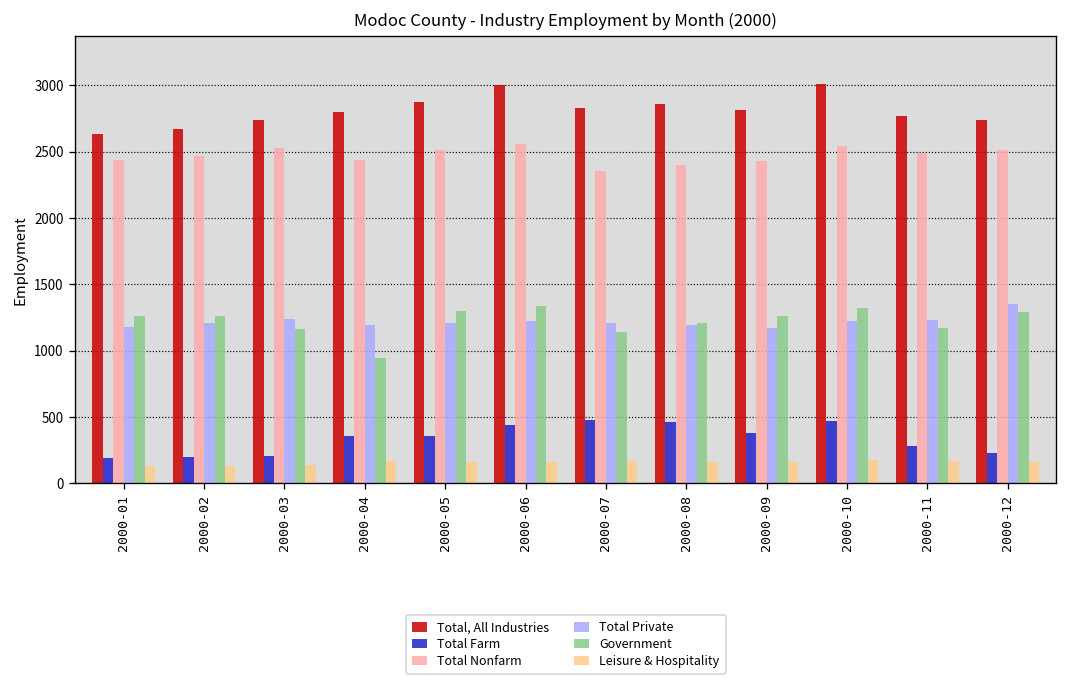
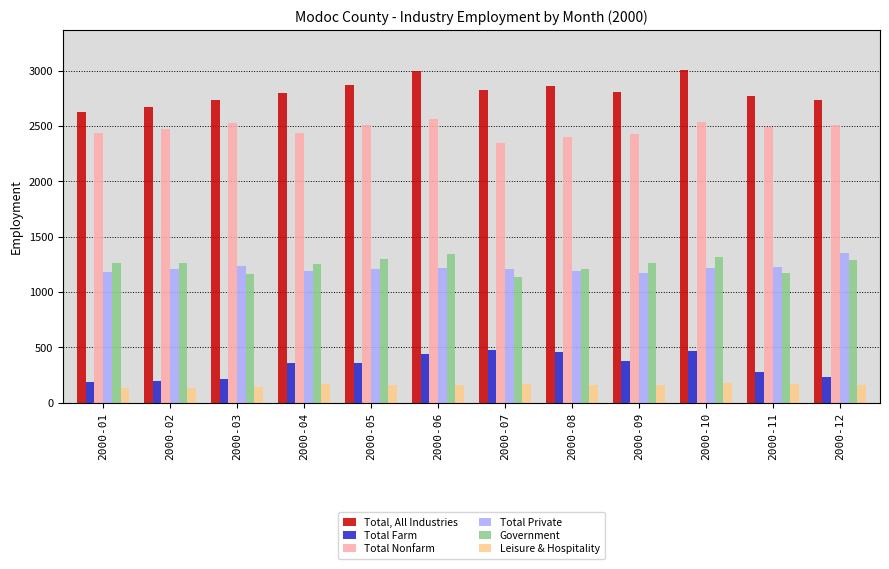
  {
    "Total, All Industries": {
      "2000-01": 2630,
      "2000-02": 2670,
      "2000-03": 2740,
      "2000-04": 2800,
      "2000-05": 2870,
      "2000-06": 3000,
      "2000-07": 2830,
      "2000-08": 2860,
      "2000-09": 2810,
      "2000-10": 3010,
      "2000-11": 2770,
      "2000-12": 2740
    },
    "Total Farm": {
      "2000-01": 190,
      "2000-02": 200,
      "2000-03": 210,
      "2000-04": 360,
      "2000-05": 360,
      "2000-06": 440,
      "2000-07": 480,
      "2000-08": 460,
      "2000-09": 380,
      "2000-10": 470,
      "2000-11": 280,
      "2000-12": 230
    },
    "Total Private": {
      "2000-01": 1180,
      "2000-02": 1210,
      "2000-03": 1240,
      "2000-04": 1190,
      "2000-05": 1210,
      "2000-06": 1220,
      "2000-07": 1210,
      "2000-08": 1190,
      "2000-09": 1170,
      "2000-10": 1220,
      "2000-11": 1230,
      "2000-12": 1350
    },
    "Government": {
      "2000-01": 1260,
      "2000-02": 1260,
      "2000-03": 1160,
-     "2000-04": 950,
+     "2000-04": 1250,
      "2000-05": 1300,
      "2000-06": 1340,
      "2000-07": 1140,
      "2000-08": 1210,
      "2000-09": 1260,
      "2000-10": 1320,
      "2000-11": 1170,
      "2000-12": 1290
    }
  }
